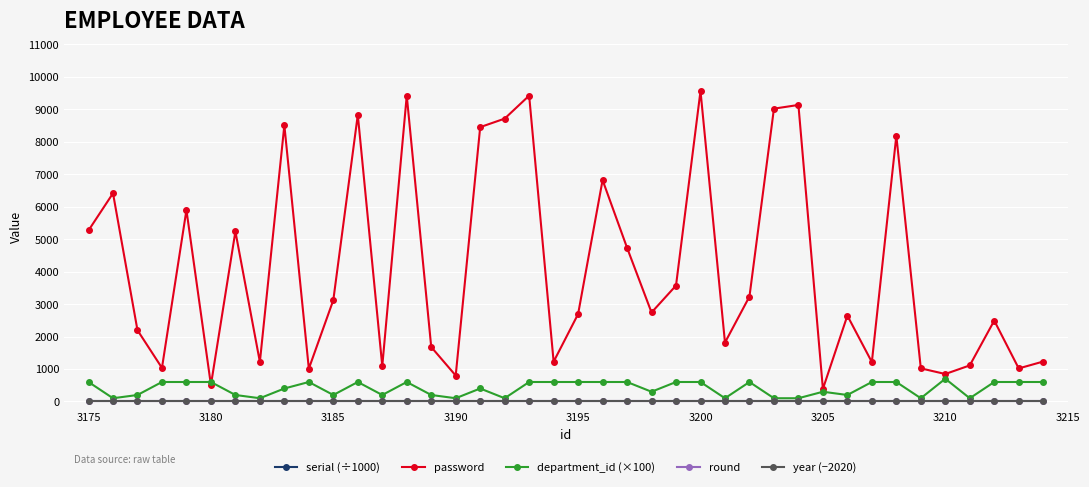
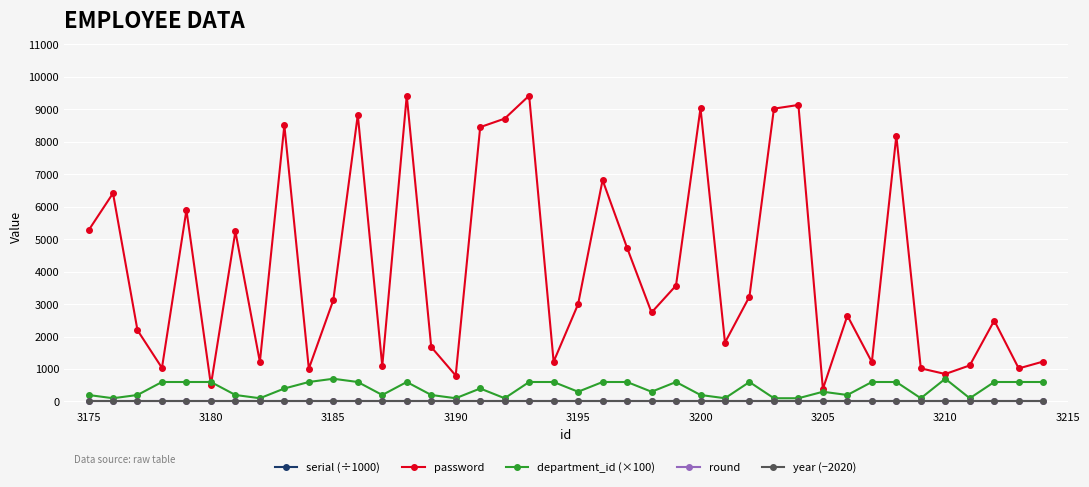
  {
    "password": {
      "3175": 5300,
      "3180": 500,
      "3185": 3100,
      "3190": 800,
-     "3195": 2700,
-     "3200": 9600,
+     "3195": 3000,
+     "3200": 9000,
      "3205": 400,
      "3210": 800
    },
    "department_id (×100)": {
-     "3175": 600,
+     "3175": 200,
      "3180": 600,
-     "3185": 200,
+     "3185": 700,
      "3190": 100,
-     "3195": 600,
-     "3200": 600,
+     "3195": 300,
+     "3200": 200,
      "3205": 300,
      "3210": 700
    },
    "year (−2020)": {
      "3175": 0,
      "3180": 0,
      "3185": 0,
      "3190": 0,
      "3195": 0,
      "3200": 0,
      "3205": 0,
      "3210": 0
    }
  }
